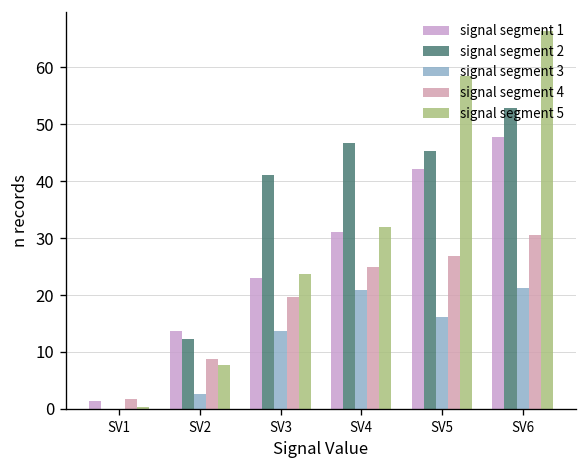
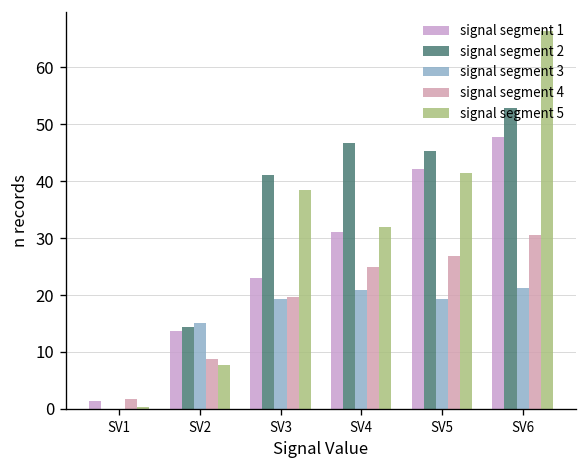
  {
    "signal segment 2": {
-     "SV2": 12,
+     "SV2": 14,
      "SV3": 41,
      "SV4": 47,
      "SV5": 45,
      "SV6": 53
    },
    "signal segment 3": {
-     "SV2": 3,
-     "SV3": 14,
+     "SV2": 15,
+     "SV3": 19,
      "SV4": 21,
-     "SV5": 16,
+     "SV5": 19,
      "SV6": 21
    },
    "signal segment 5": {
      "SV2": 8,
-     "SV3": 24,
+     "SV3": 38,
      "SV4": 32,
-     "SV5": 58,
+     "SV5": 41,
      "SV6": 66
    }
  }
